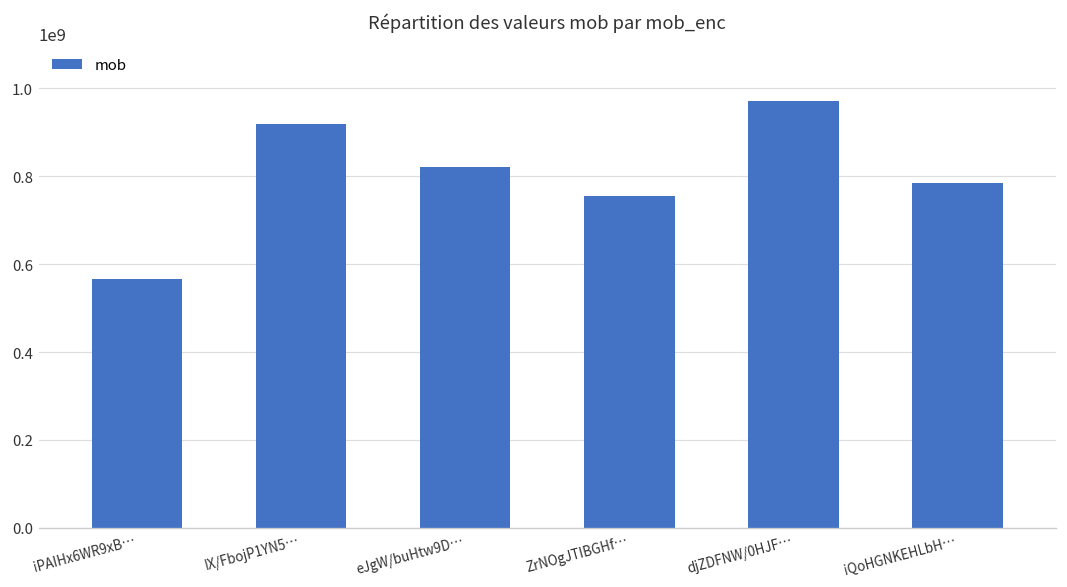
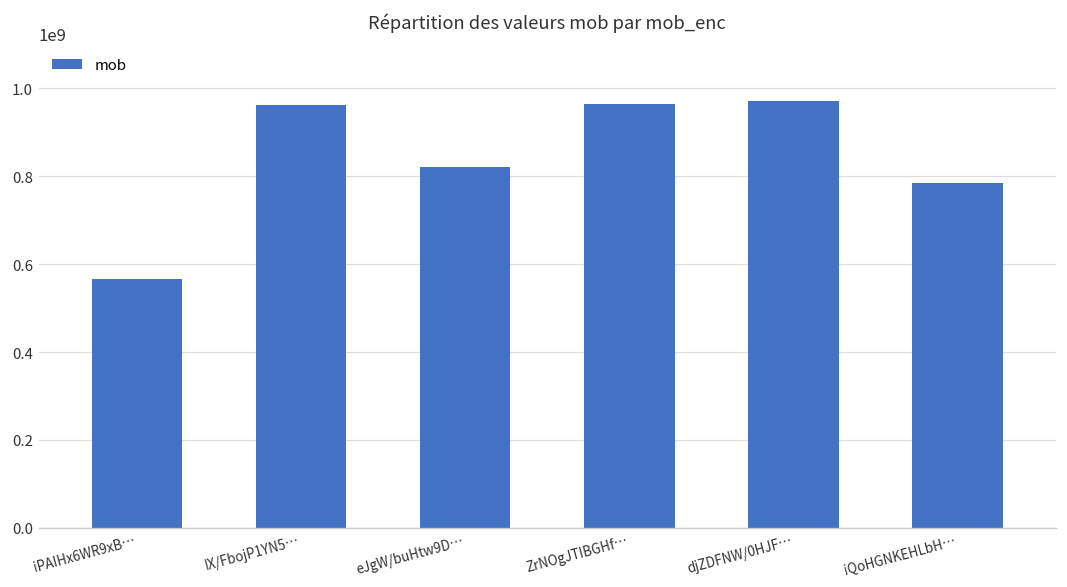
  {
    "iPAIHx6WR9xB…": 570000000,
-   "IX/FbojP1YN5…": 920000000,
+   "IX/FbojP1YN5…": 960000000,
    "eJgW/buHtw9D…": 820000000,
-   "ZrNOgJTIBGHf…": 750000000,
+   "ZrNOgJTIBGHf…": 960000000,
    "djZDFNW/0HJF…": 970000000,
    "iQoHGNKEHLbH…": 790000000
  }
